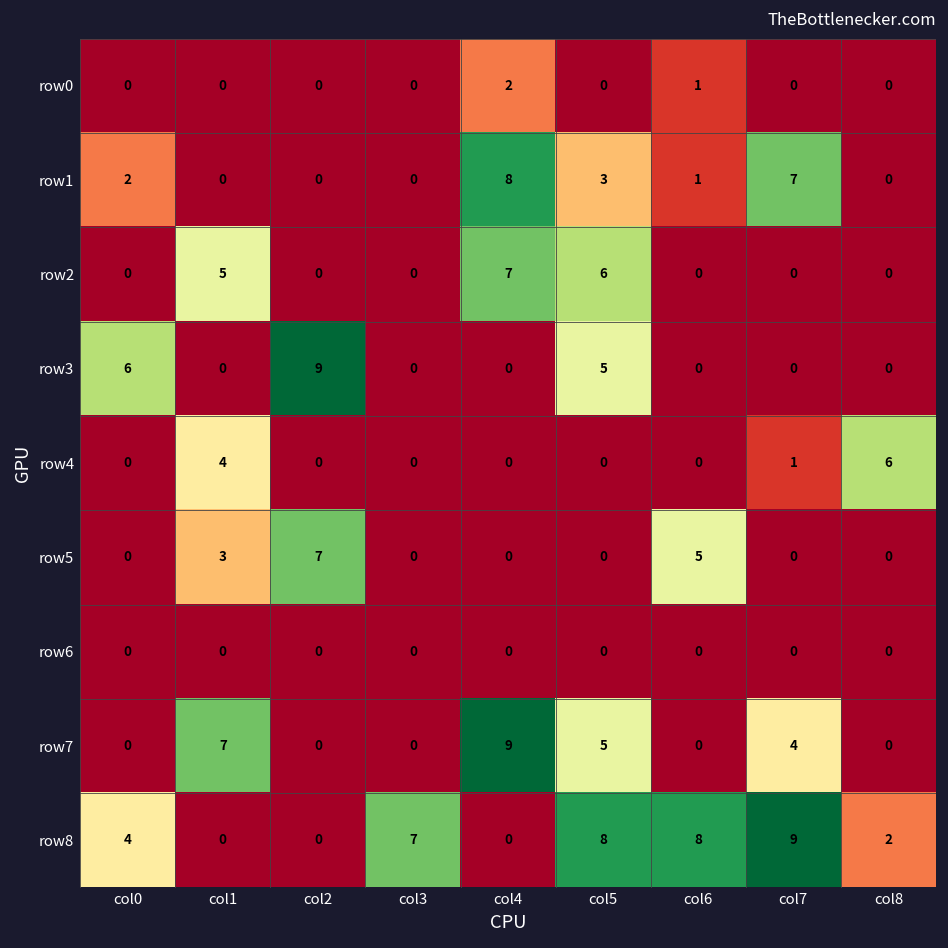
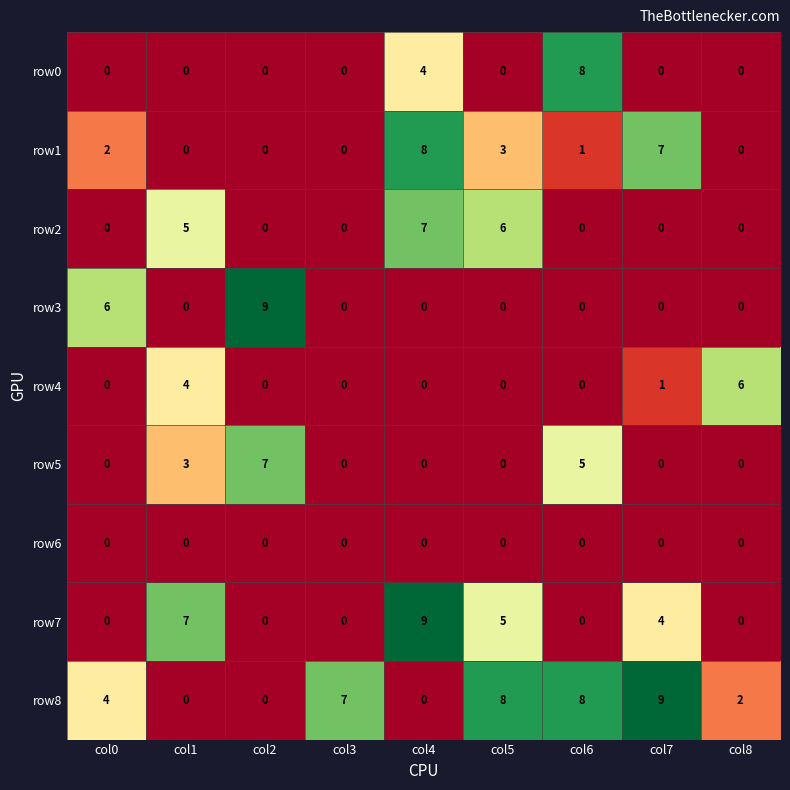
  {
    "row0": {
      "col0": 0,
      "col1": 0,
      "col2": 0,
      "col3": 0,
-     "col4": 2,
+     "col4": 4,
      "col5": 0,
-     "col6": 1,
+     "col6": 8,
      "col7": 0,
      "col8": 0
    },
    "row1": {
      "col0": 2,
      "col1": 0,
      "col2": 0,
      "col3": 0,
      "col4": 8,
      "col5": 3,
      "col6": 1,
      "col7": 7,
      "col8": 0
    },
    "row2": {
      "col0": 0,
      "col1": 5,
      "col2": 0,
      "col3": 0,
      "col4": 7,
      "col5": 6,
      "col6": 0,
      "col7": 0,
      "col8": 0
    },
    "row3": {
      "col0": 6,
      "col1": 0,
      "col2": 9,
      "col3": 0,
      "col4": 0,
-     "col5": 5,
+     "col5": 0,
      "col6": 0,
      "col7": 0,
      "col8": 0
    },
    "row4": {
      "col0": 0,
      "col1": 4,
      "col2": 0,
      "col3": 0,
      "col4": 0,
      "col5": 0,
      "col6": 0,
      "col7": 1,
      "col8": 6
    },
    "row5": {
      "col0": 0,
      "col1": 3,
      "col2": 7,
      "col3": 0,
      "col4": 0,
      "col5": 0,
      "col6": 5,
      "col7": 0,
      "col8": 0
    },
    "row6": {
      "col0": 0,
      "col1": 0,
      "col2": 0,
      "col3": 0,
      "col4": 0,
      "col5": 0,
      "col6": 0,
      "col7": 0,
      "col8": 0
    },
    "row7": {
      "col0": 0,
      "col1": 7,
      "col2": 0,
      "col3": 0,
      "col4": 9,
      "col5": 5,
      "col6": 0,
      "col7": 4,
      "col8": 0
    },
    "row8": {
      "col0": 4,
      "col1": 0,
      "col2": 0,
      "col3": 7,
      "col4": 0,
      "col5": 8,
      "col6": 8,
      "col7": 9,
      "col8": 2
    }
  }
